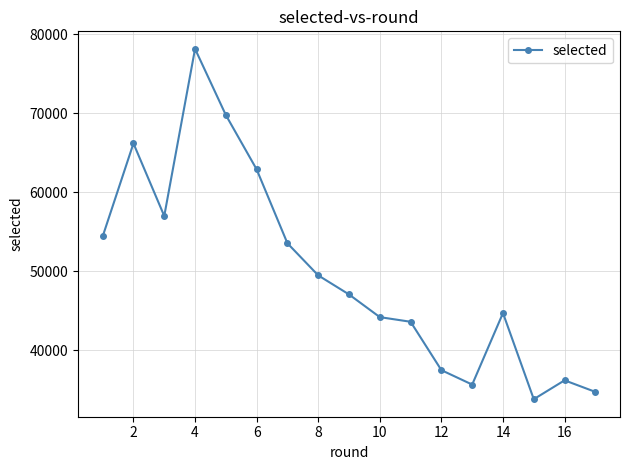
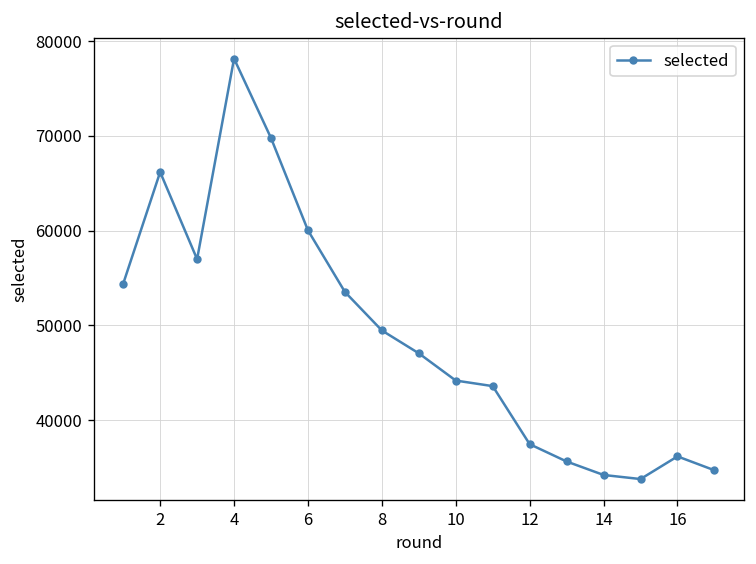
  {
    "2": 66000,
    "4": 78000,
-   "6": 63000,
+   "6": 60000,
    "8": 49000,
    "10": 44000,
    "12": 37000,
-   "14": 45000,
+   "14": 34000,
    "16": 36000
  }
